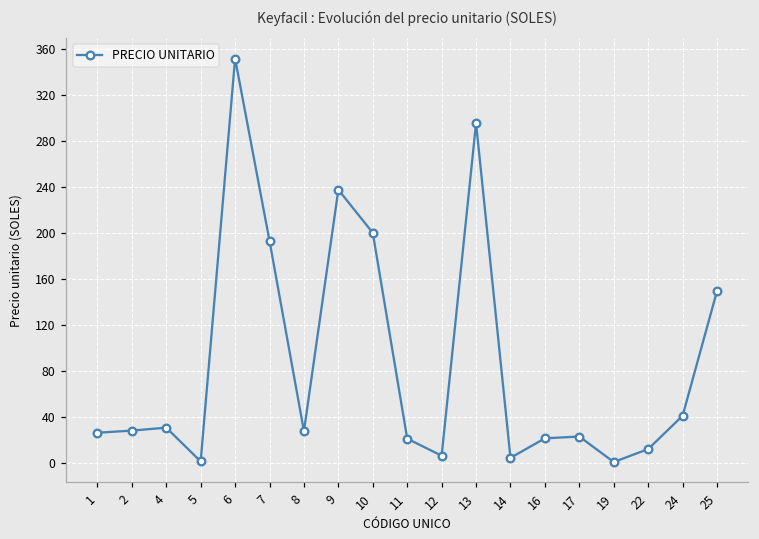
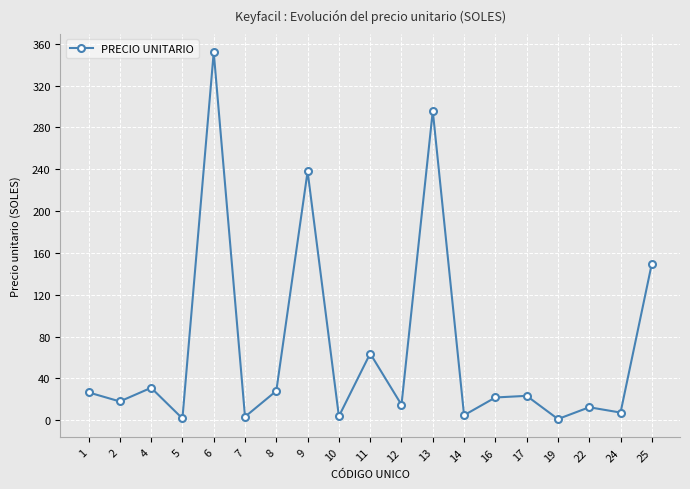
  {
    "1": 27,
-   "2": 29,
+   "2": 18,
    "4": 31,
    "5": 2,
    "6": 352,
-   "7": 193,
+   "7": 3,
    "8": 28,
    "9": 238,
-   "10": 200,
-   "11": 22,
-   "12": 7,
+   "10": 4,
+   "11": 64,
+   "12": 15,
    "13": 296,
    "14": 5,
    "16": 22,
    "17": 23,
    "19": 1,
    "22": 13,
-   "24": 41,
+   "24": 7,
    "25": 150
  }
